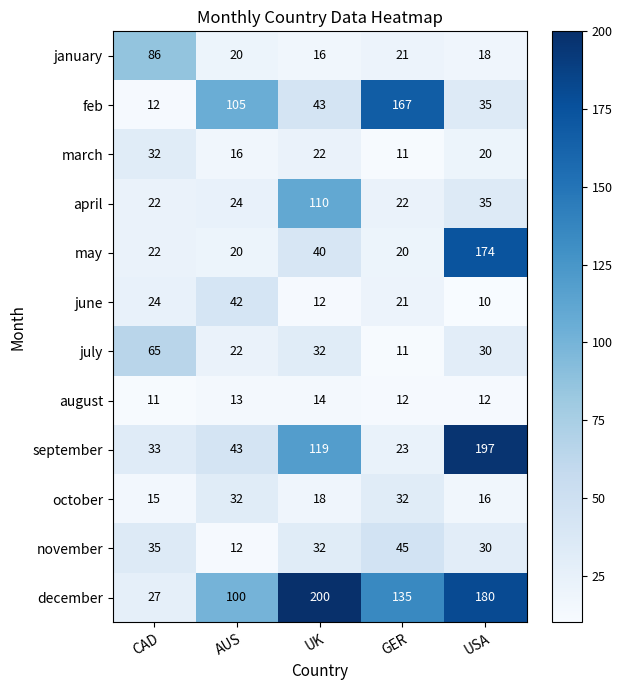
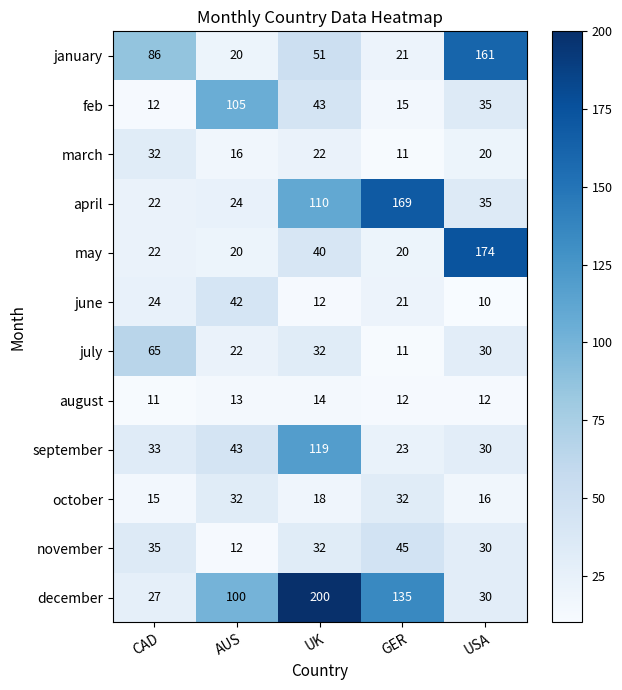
  {
    "january": {
      "CAD": 86,
      "AUS": 20,
-     "UK": 16,
+     "UK": 51,
      "GER": 21,
-     "USA": 18
+     "USA": 161
    },
    "feb": {
      "CAD": 12,
      "AUS": 105,
      "UK": 43,
-     "GER": 167,
+     "GER": 15,
      "USA": 35
    },
    "march": {
      "CAD": 32,
      "AUS": 16,
      "UK": 22,
      "GER": 11,
      "USA": 20
    },
    "april": {
      "CAD": 22,
      "AUS": 24,
      "UK": 110,
-     "GER": 22,
+     "GER": 169,
      "USA": 35
    },
    "may": {
      "CAD": 22,
      "AUS": 20,
      "UK": 40,
      "GER": 20,
      "USA": 174
    },
    "june": {
      "CAD": 24,
      "AUS": 42,
      "UK": 12,
      "GER": 21,
      "USA": 10
    },
    "july": {
      "CAD": 65,
      "AUS": 22,
      "UK": 32,
      "GER": 11,
      "USA": 30
    },
    "august": {
      "CAD": 11,
      "AUS": 13,
      "UK": 14,
      "GER": 12,
      "USA": 12
    },
    "september": {
      "CAD": 33,
      "AUS": 43,
      "UK": 119,
      "GER": 23,
-     "USA": 197
+     "USA": 30
    },
    "october": {
      "CAD": 15,
      "AUS": 32,
      "UK": 18,
      "GER": 32,
      "USA": 16
    },
    "november": {
      "CAD": 35,
      "AUS": 12,
      "UK": 32,
      "GER": 45,
      "USA": 30
    },
    "december": {
      "CAD": 27,
      "AUS": 100,
      "UK": 200,
      "GER": 135,
-     "USA": 180
+     "USA": 30
    }
  }
